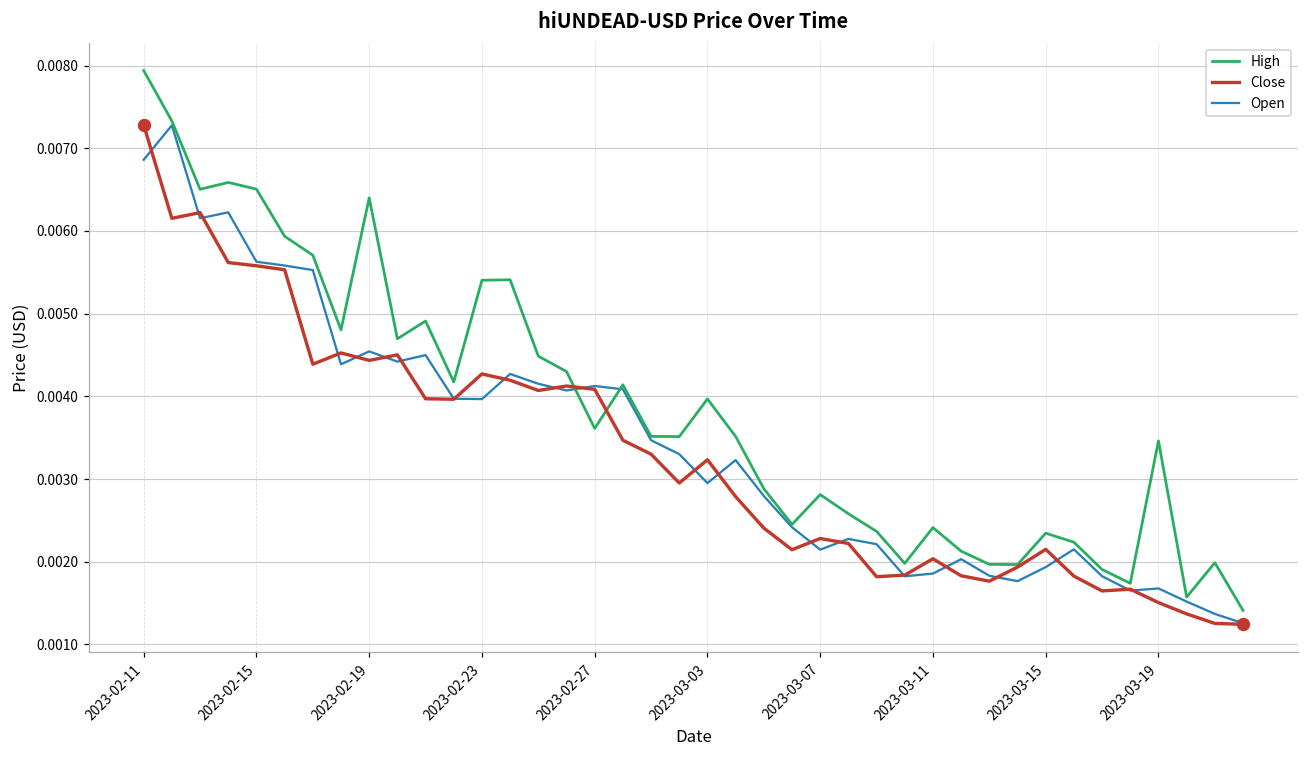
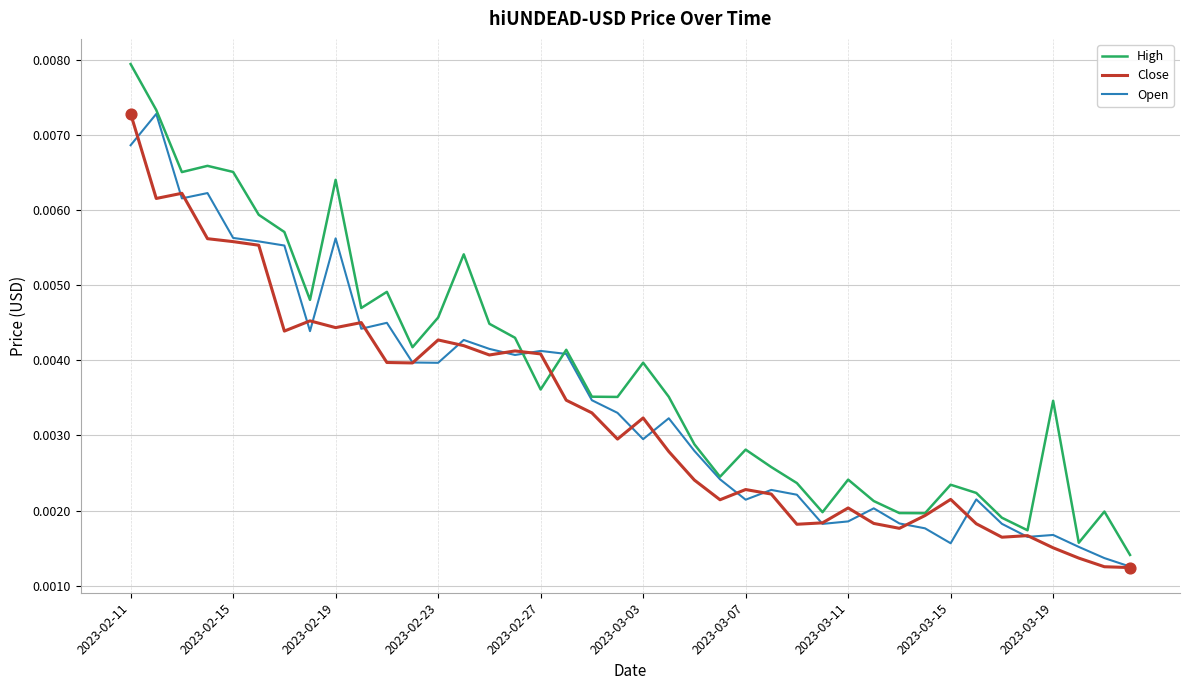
  {
    "High": {
      "2023-02-11": 0.0079,
      "2023-02-15": 0.0065,
      "2023-02-19": 0.0064,
-     "2023-02-23": 0.0054,
+     "2023-02-23": 0.0046,
      "2023-02-27": 0.0036,
      "2023-03-03": 0.0040,
      "2023-03-07": 0.0028,
      "2023-03-11": 0.0024,
      "2023-03-15": 0.0023,
      "2023-03-19": 0.0035
    },
    "Open": {
      "2023-02-11": 0.0069,
      "2023-02-15": 0.0056,
-     "2023-02-19": 0.0045,
+     "2023-02-19": 0.0056,
      "2023-02-23": 0.0040,
      "2023-02-27": 0.0041,
      "2023-03-03": 0.0030,
      "2023-03-07": 0.0021,
      "2023-03-11": 0.0019,
-     "2023-03-15": 0.0019,
+     "2023-03-15": 0.0016,
      "2023-03-19": 0.0017
    }
  }
